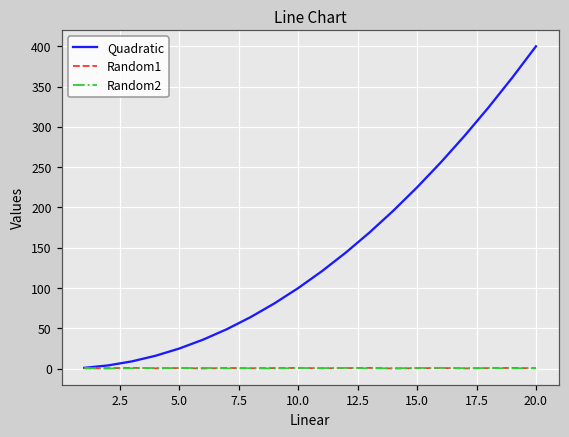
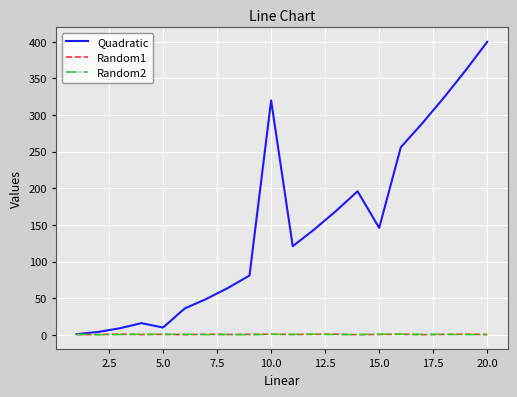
  {
    "Quadratic": {
-     "5.0": 30,
-     "10.0": 100,
-     "15.0": 230,
+     "5.0": 10,
+     "10.0": 320,
+     "15.0": 150,
      "20.0": 400
    }
  }
